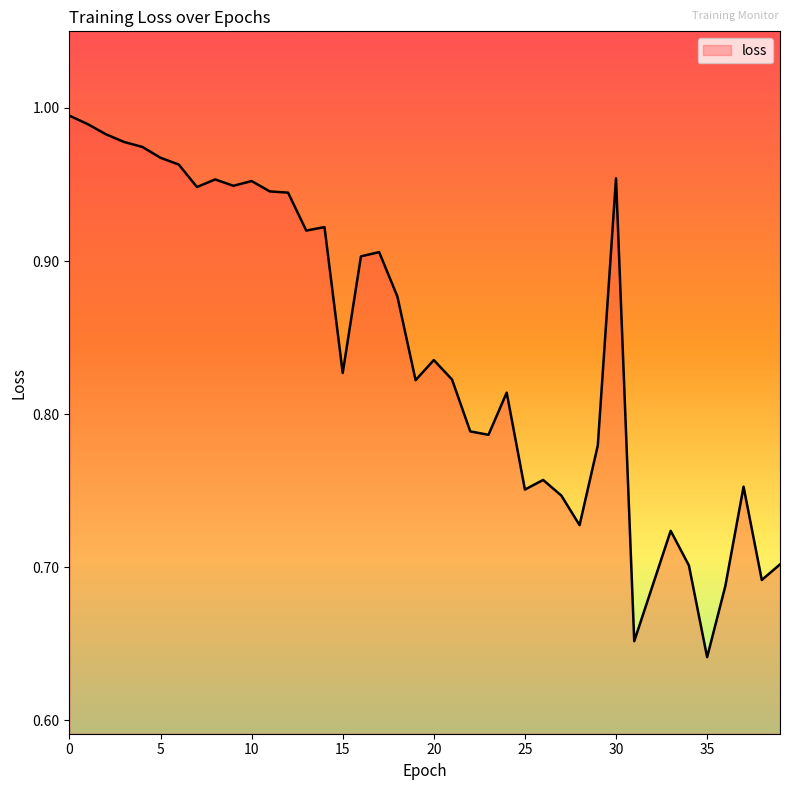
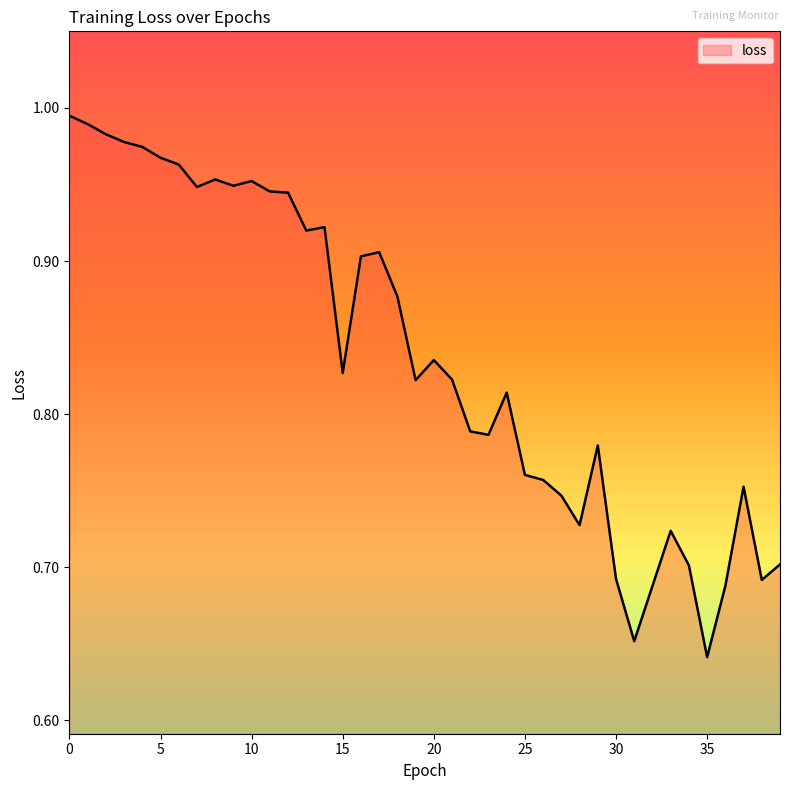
  {
    "0": 0.995,
    "5": 0.967,
    "10": 0.952,
    "15": 0.827,
    "20": 0.835,
-   "25": 0.751,
-   "30": 0.954,
+   "25": 0.760,
+   "30": 0.692,
    "35": 0.641
  }
